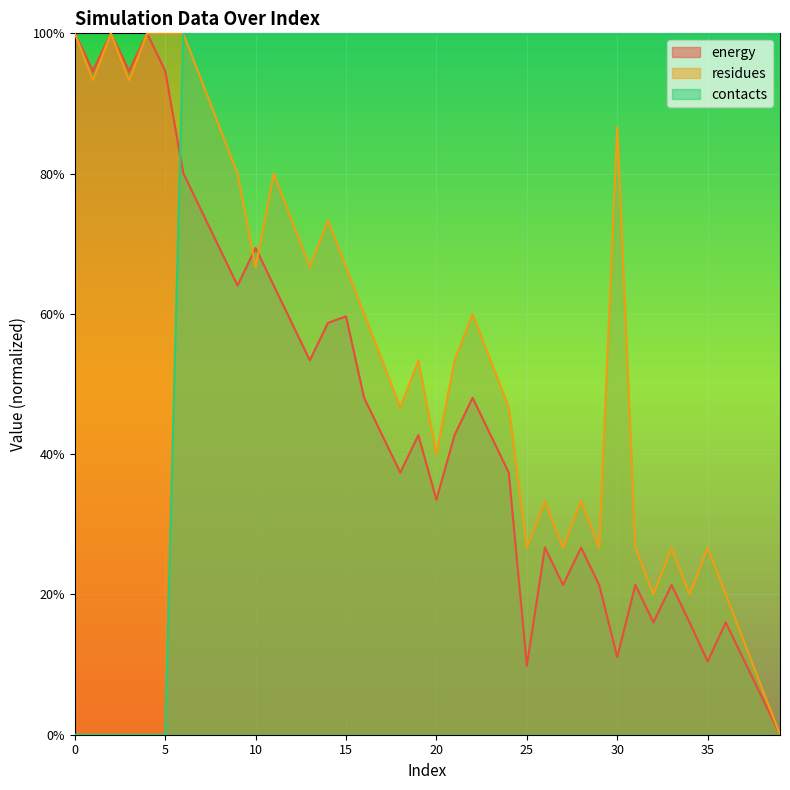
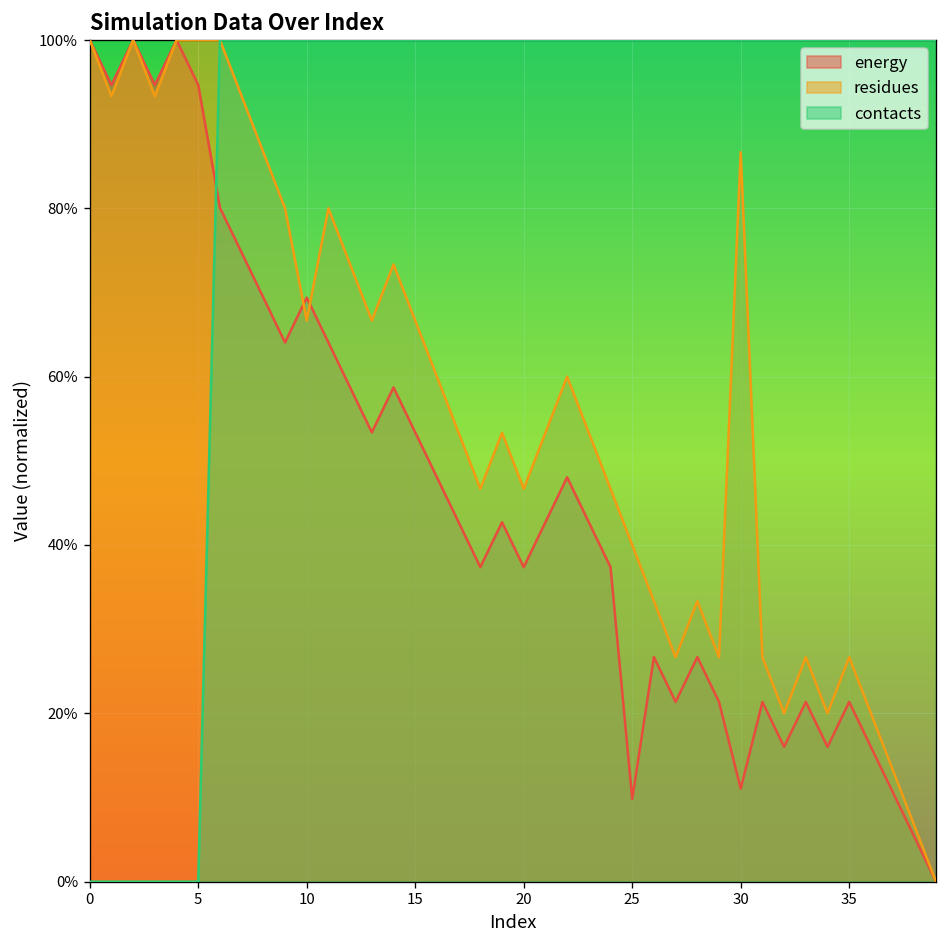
  {
    "energy": {
      "5": "95%",
      "10": "69%",
-     "15": "60%",
-     "20": "33%",
+     "15": "53%",
+     "20": "37%",
      "25": "10%",
      "30": "11%",
-     "35": "10%"
+     "35": "21%"
    },
    "residues": {
      "5": "100%",
      "10": "67%",
      "15": "67%",
-     "20": "40%",
-     "25": "27%",
+     "20": "47%",
+     "25": "40%",
      "30": "87%",
      "35": "27%"
    },
    "contacts": {
      "0": "0%",
      "5": "0%",
      "10": "100%",
      "15": "100%",
      "20": "100%",
      "25": "100%",
      "30": "100%",
      "35": "100%"
    }
  }
